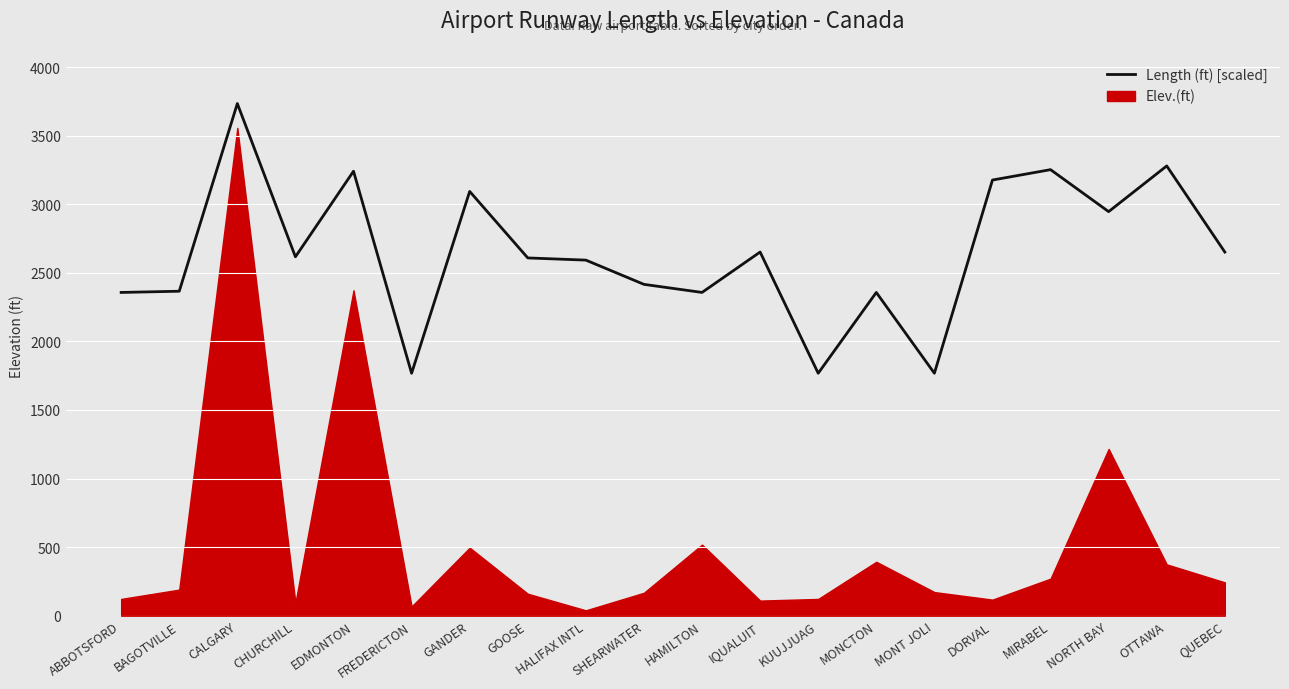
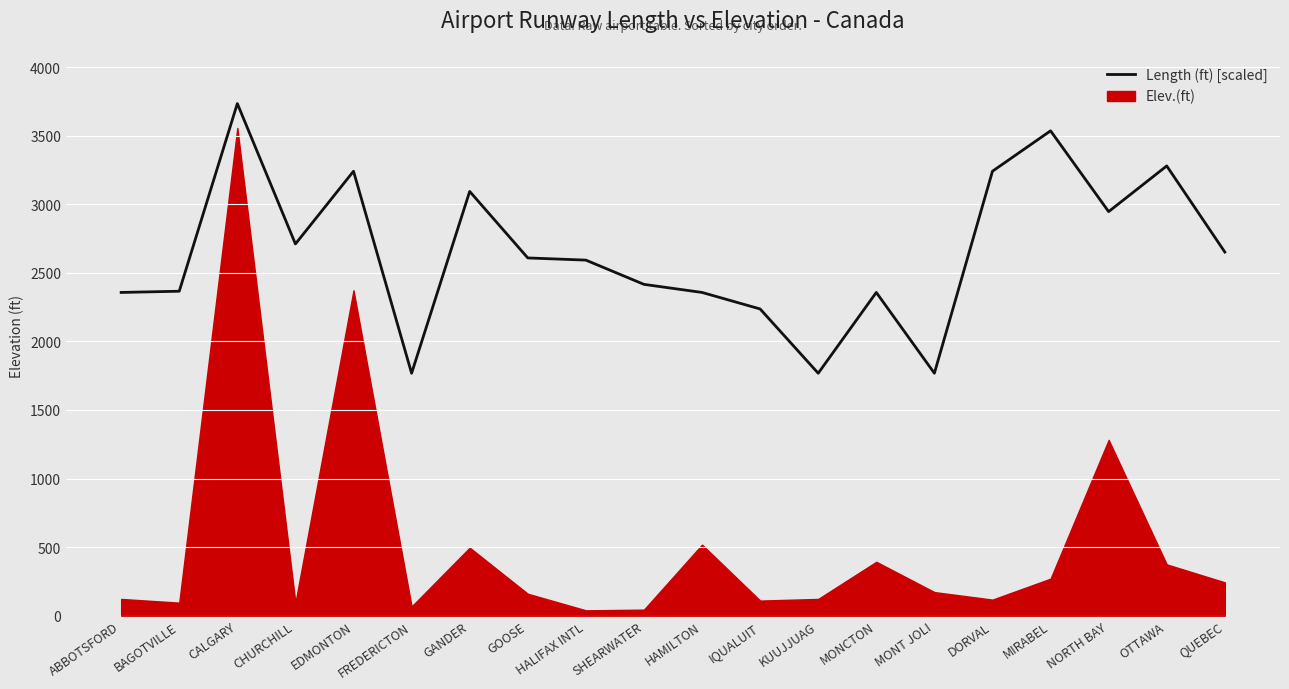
  {
    "Length (ft) [scaled]": {
      "ABBOTSFORD": 2360,
      "BAGOTVILLE": 2370,
      "CALGARY": 3730,
-     "CHURCHILL": 2620,
+     "CHURCHILL": 2710,
      "EDMONTON": 3240,
      "FREDERICTON": 1770,
      "GANDER": 3090,
      "GOOSE": 2610,
      "HALIFAX INTL": 2590,
      "SHEARWATER": 2420,
      "HAMILTON": 2360,
-     "IQUALUIT": 2650,
+     "IQUALUIT": 2240,
      "KUUJJUAG": 1770,
      "MONCTON": 2360,
      "MONT JOLI": 1770,
-     "DORVAL": 3180,
-     "MIRABEL": 3250,
+     "DORVAL": 3240,
+     "MIRABEL": 3540,
      "NORTH BAY": 2950,
      "OTTAWA": 3280,
      "QUEBEC": 2650
    },
    "Elev.(ft)": {
      "ABBOTSFORD": 120,
-     "BAGOTVILLE": 190,
+     "BAGOTVILLE": 100,
      "CALGARY": 3560,
      "CHURCHILL": 90,
      "EDMONTON": 2370,
      "FREDERICTON": 70,
      "GANDER": 500,
      "GOOSE": 160,
      "HALIFAX INTL": 40,
-     "SHEARWATER": 170,
+     "SHEARWATER": 40,
      "HAMILTON": 520,
      "IQUALUIT": 110,
      "KUUJJUAG": 120,
      "MONCTON": 390,
      "MONT JOLI": 170,
      "DORVAL": 120,
      "MIRABEL": 270,
-     "NORTH BAY": 1220,
+     "NORTH BAY": 1280,
      "OTTAWA": 370,
      "QUEBEC": 240
    }
  }
